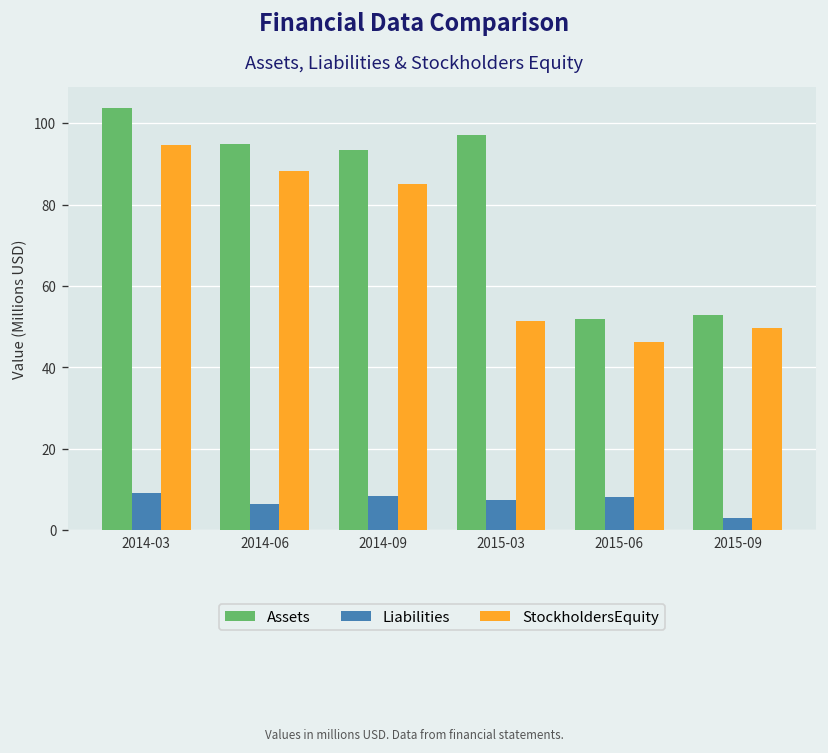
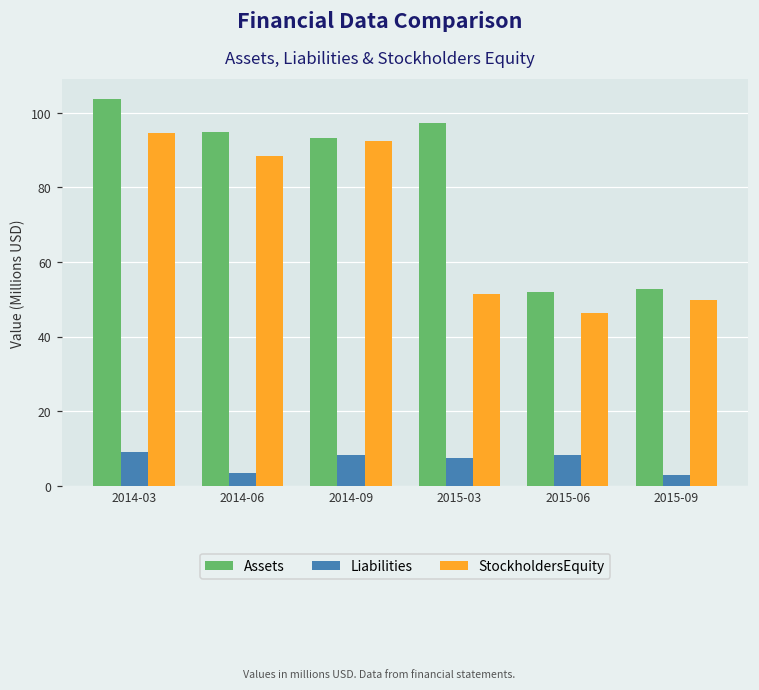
  {
    "Assets": {
      "2014-03": 104,
      "2014-06": 95,
      "2014-09": 93,
      "2015-03": 97,
      "2015-06": 52,
      "2015-09": 53
    },
    "Liabilities": {
      "2014-03": 9,
-     "2014-06": 7,
+     "2014-06": 4,
      "2014-09": 8,
      "2015-03": 7,
      "2015-06": 8,
      "2015-09": 3
    },
    "StockholdersEquity": {
      "2014-03": 95,
      "2014-06": 88,
-     "2014-09": 85,
+     "2014-09": 92,
      "2015-03": 51,
      "2015-06": 46,
      "2015-09": 50
    }
  }
